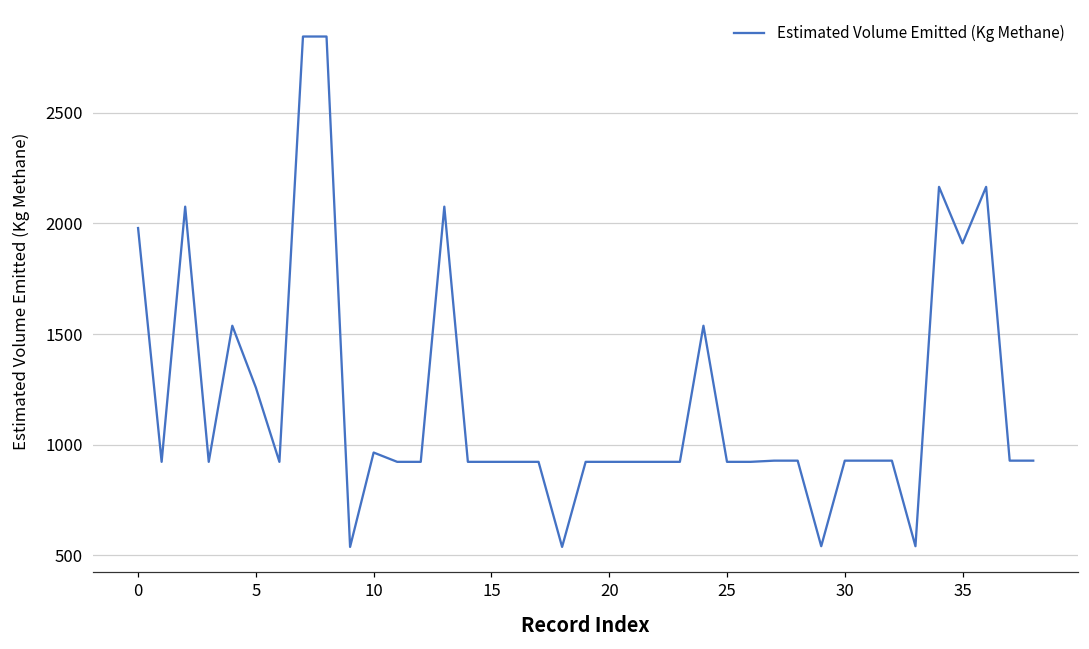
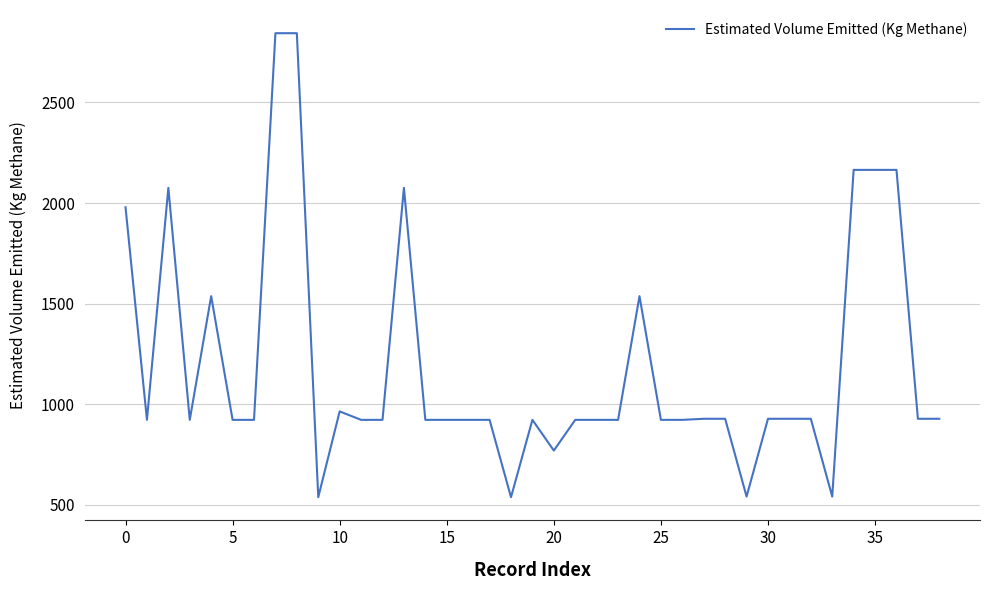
  {
    "0": 1980,
-   "5": 1260,
+   "5": 920,
    "10": 960,
    "15": 920,
-   "20": 920,
+   "20": 770,
    "25": 920,
    "30": 930,
-   "35": 1910
+   "35": 2160
  }
